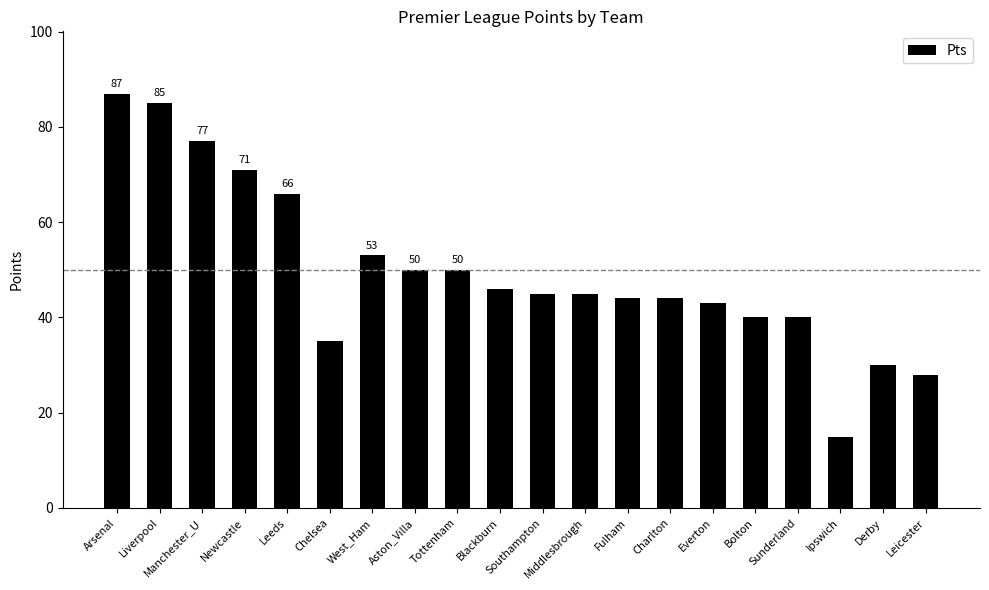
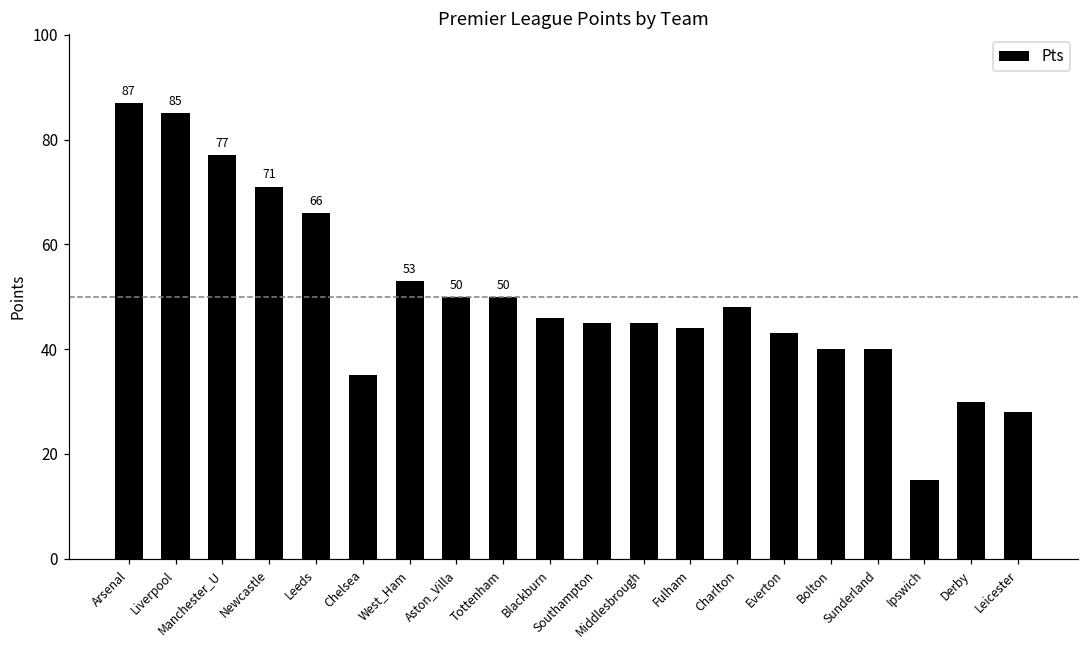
  {
    "Chelsea": 35,
    "Blackburn": 46,
    "Southampton": 45,
    "Middlesbrough": 45,
    "Fulham": 44,
-   "Charlton": 44,
+   "Charlton": 48,
    "Everton": 43,
    "Bolton": 40,
    "Sunderland": 40,
    "Ipswich": 15,
    "Derby": 30,
    "Leicester": 28
  }
